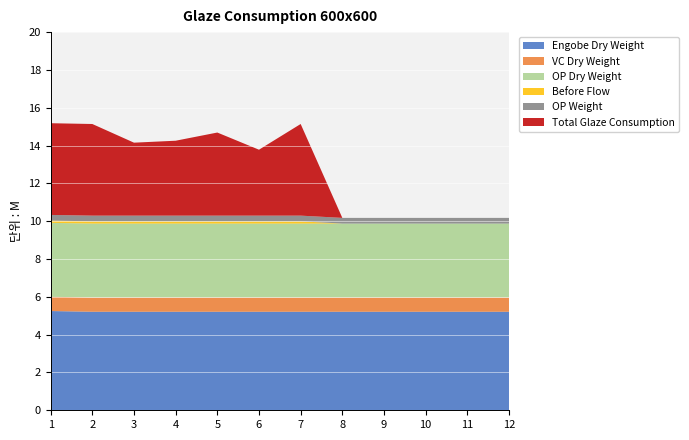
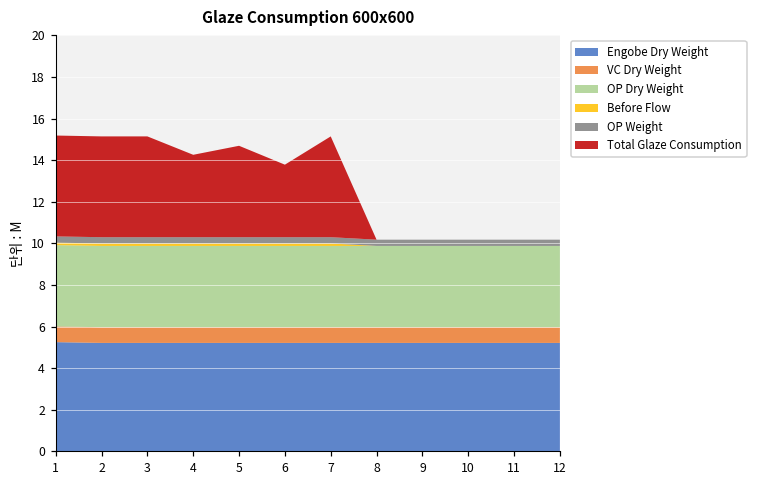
  {
    "Engobe Dry Weight": {
      "1": 5.2,
      "2": 5.2,
      "3": 5.2,
      "4": 5.2,
      "5": 5.2,
      "6": 5.2,
      "7": 5.2,
      "8": 5.2,
      "9": 5.2,
      "10": 5.2,
      "11": 5.2,
      "12": 5.2
    },
    "VC Dry Weight": {
      "1": 0.8,
      "2": 0.8,
      "3": 0.8,
      "4": 0.8,
      "5": 0.8,
      "6": 0.8,
      "7": 0.8,
      "8": 0.8,
      "9": 0.8,
      "10": 0.8,
      "11": 0.8,
      "12": 0.8
    },
    "OP Weight": {
      "1": 0.3,
      "2": 0.3,
      "3": 0.3,
      "4": 0.3,
      "5": 0.3,
      "6": 0.3,
      "7": 0.3
    },
    "Total Glaze Consumption": {
      "1": 4.9,
      "2": 4.8,
-     "3": 3.9,
+     "3": 4.8,
      "4": 4.0,
      "5": 4.4,
      "6": 3.5,
      "7": 4.8
    }
  }
